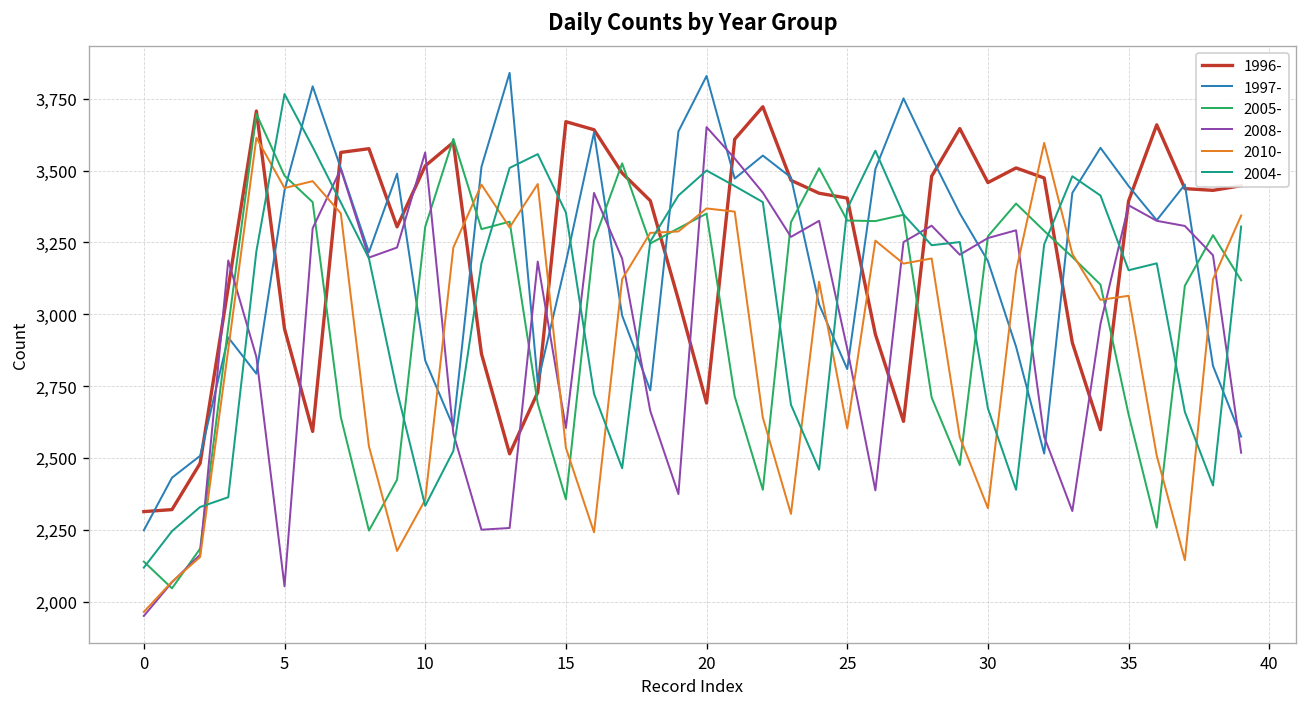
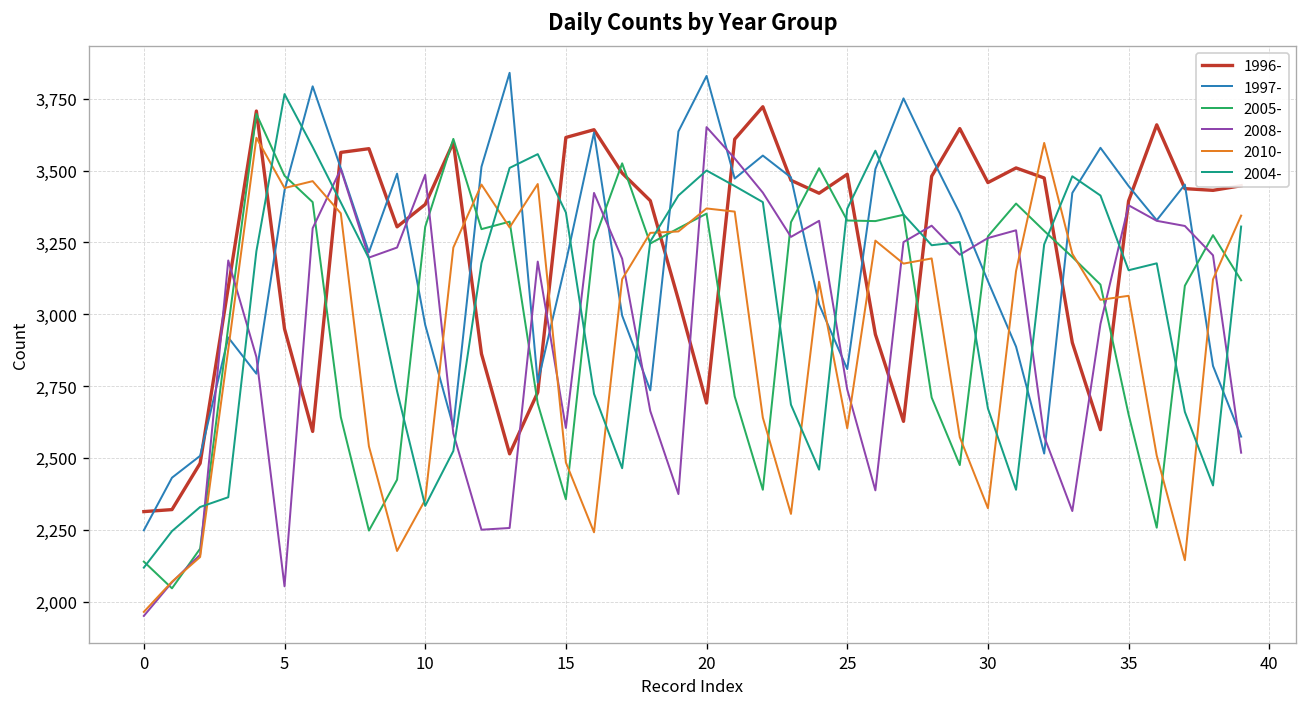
  {
    "1996-": {
      "0": "2,310",
      "5": "2,950",
-     "10": "3,520",
-     "15": "3,670",
+     "10": "3,380",
+     "15": "3,620",
      "20": "2,690",
-     "25": "3,400",
+     "25": "3,490",
      "30": "3,460",
      "35": "3,390"
    },
    "1997-": {
      "0": "2,250",
-     "10": "2,840",
+     "10": "2,960",
      "15": "3,180",
      "20": "3,830",
      "25": "2,810",
-     "30": "3,190",
+     "30": "3,120",
      "35": "3,450"
    },
    "2008-": {
      "0": "1,950",
      "5": "2,050",
-     "10": "3,560",
+     "10": "3,490",
      "15": "2,600",
      "20": "3,650",
-     "25": "2,880",
+     "25": "2,740",
      "35": "3,380"
    },
    "2010-": {
      "0": "1,960",
      "10": "2,350",
-     "15": "2,540",
+     "15": "2,480",
      "20": "3,370",
      "25": "2,600",
      "30": "2,330",
      "35": "3,060"
    }
  }
